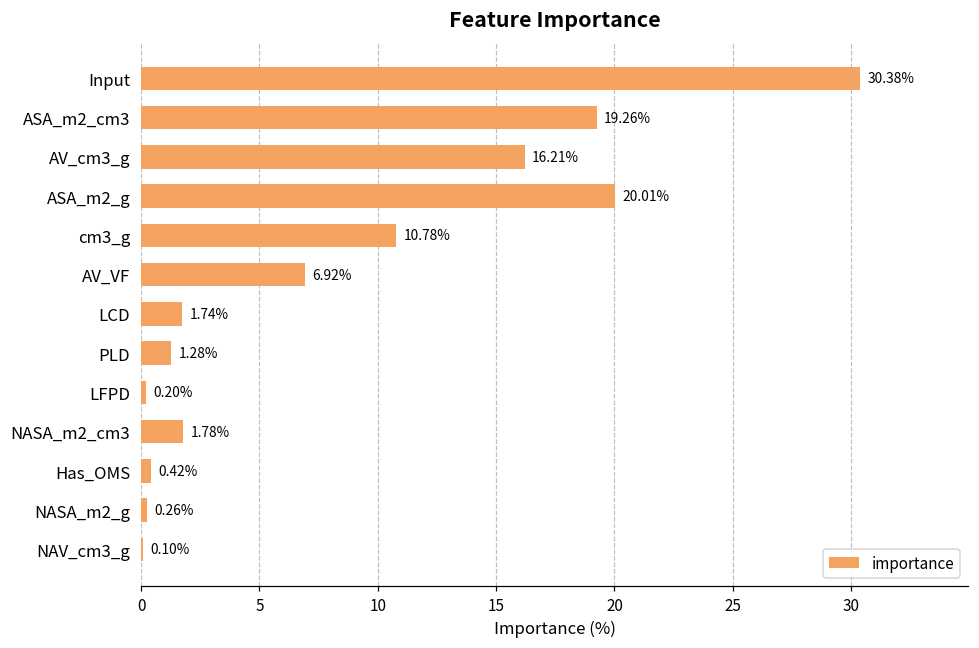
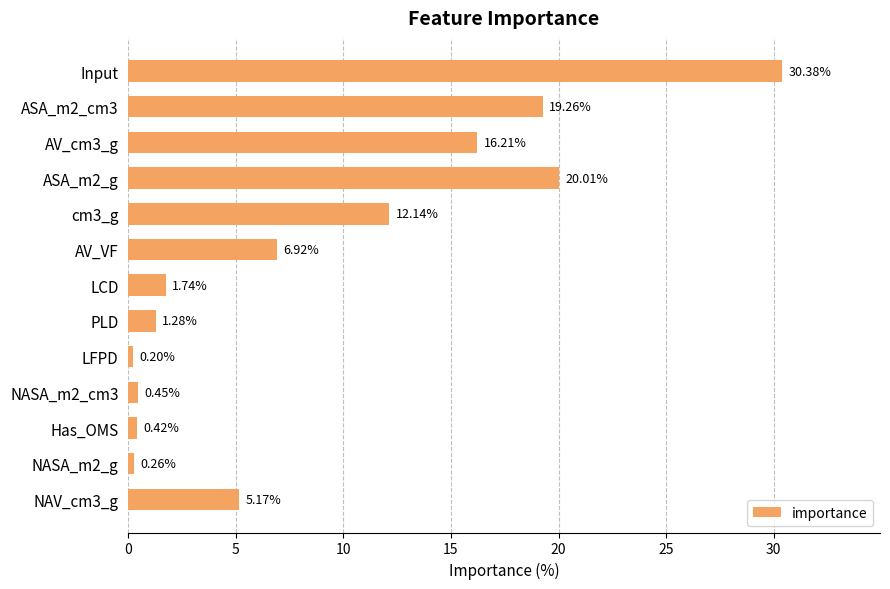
  {
    "Input": "30.38%",
    "ASA_m2_cm3": "19.26%",
    "AV_cm3_g": "16.21%",
    "ASA_m2_g": "20.01%",
-   "cm3_g": "10.78%",
+   "cm3_g": "12.14%",
    "AV_VF": "6.92%",
    "LCD": "1.74%",
    "PLD": "1.28%",
    "LFPD": "0.20%",
-   "NASA_m2_cm3": "1.78%",
+   "NASA_m2_cm3": "0.45%",
    "Has_OMS": "0.42%",
    "NASA_m2_g": "0.26%",
-   "NAV_cm3_g": "0.10%"
+   "NAV_cm3_g": "5.17%"
  }
